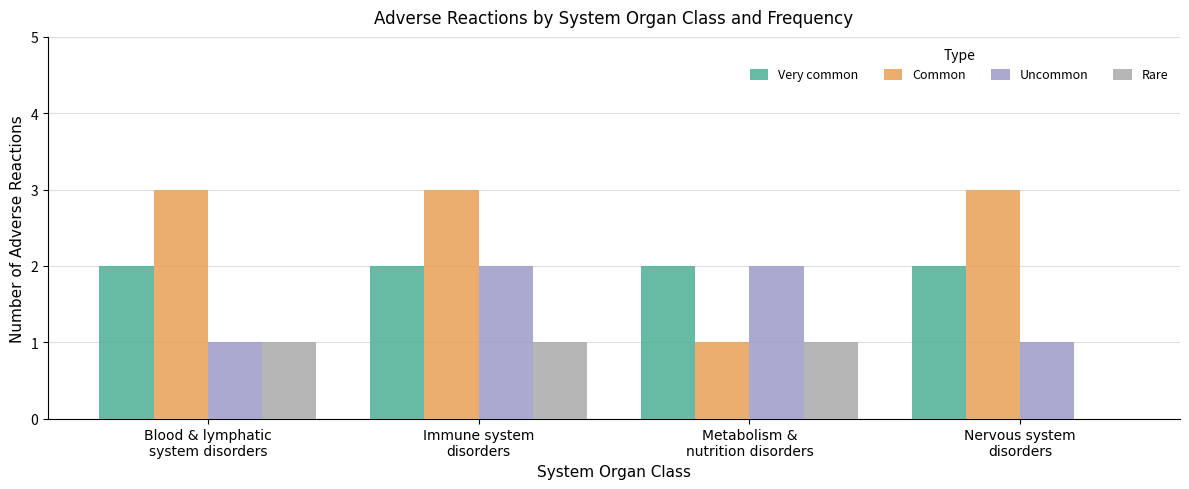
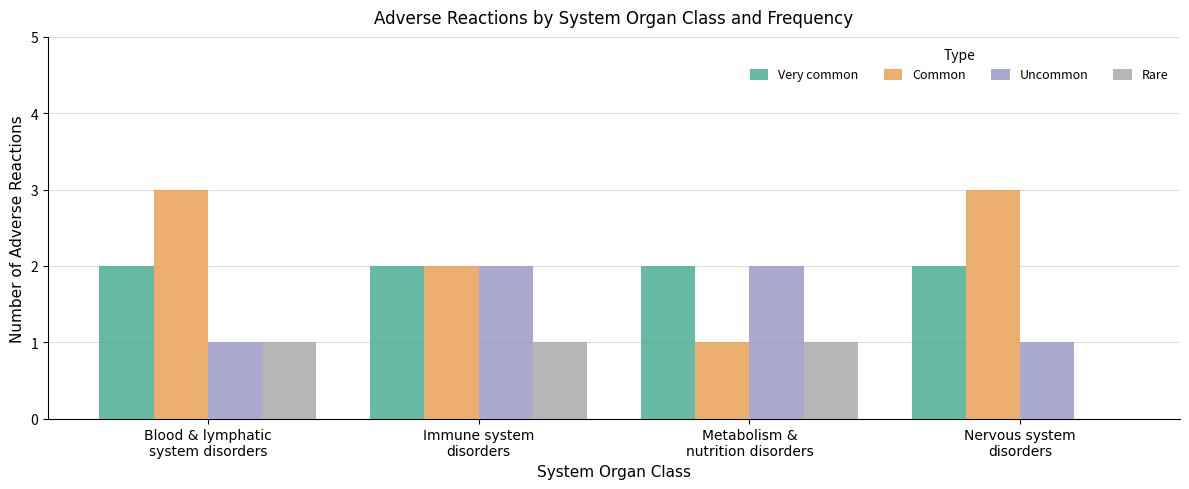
  {
    "Very common": {
      "Blood & lymphatic system disorders": 2,
      "Immune system disorders": 2,
      "Metabolism & nutrition disorders": 2,
      "Nervous system disorders": 2
    },
    "Common": {
      "Blood & lymphatic system disorders": 3,
-     "Immune system disorders": 3,
+     "Immune system disorders": 2,
      "Metabolism & nutrition disorders": 1,
      "Nervous system disorders": 3
    }
  }
